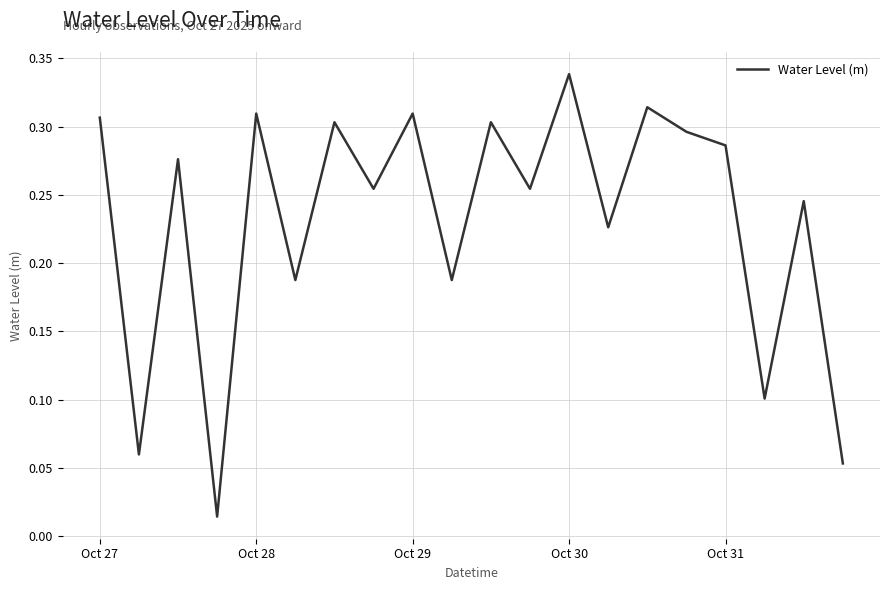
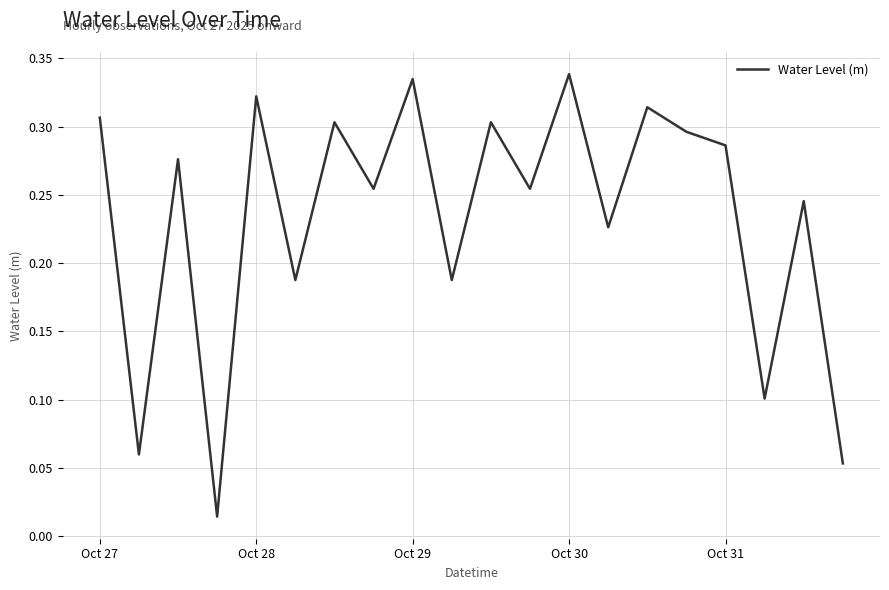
  {
    "Oct 27": 0.307,
-   "Oct 28": 0.310,
-   "Oct 29": 0.310,
+   "Oct 28": 0.322,
+   "Oct 29": 0.335,
    "Oct 30": 0.338,
    "Oct 31": 0.286
  }
